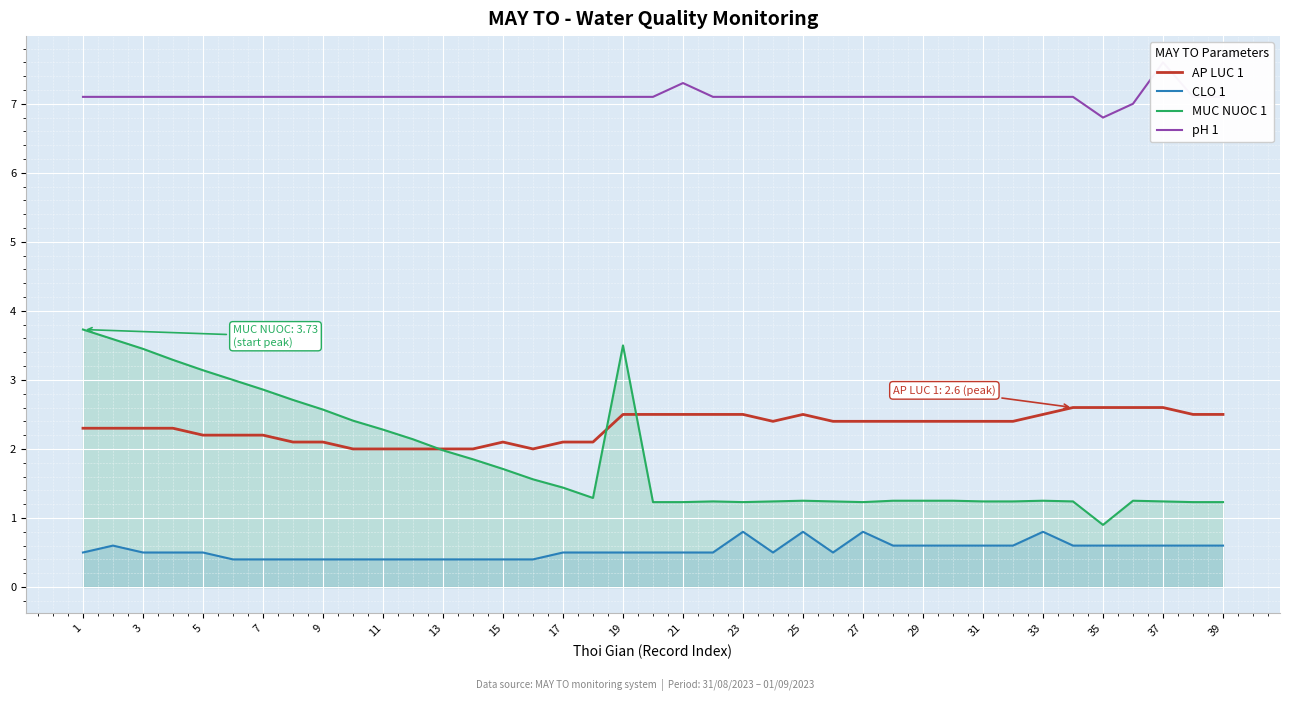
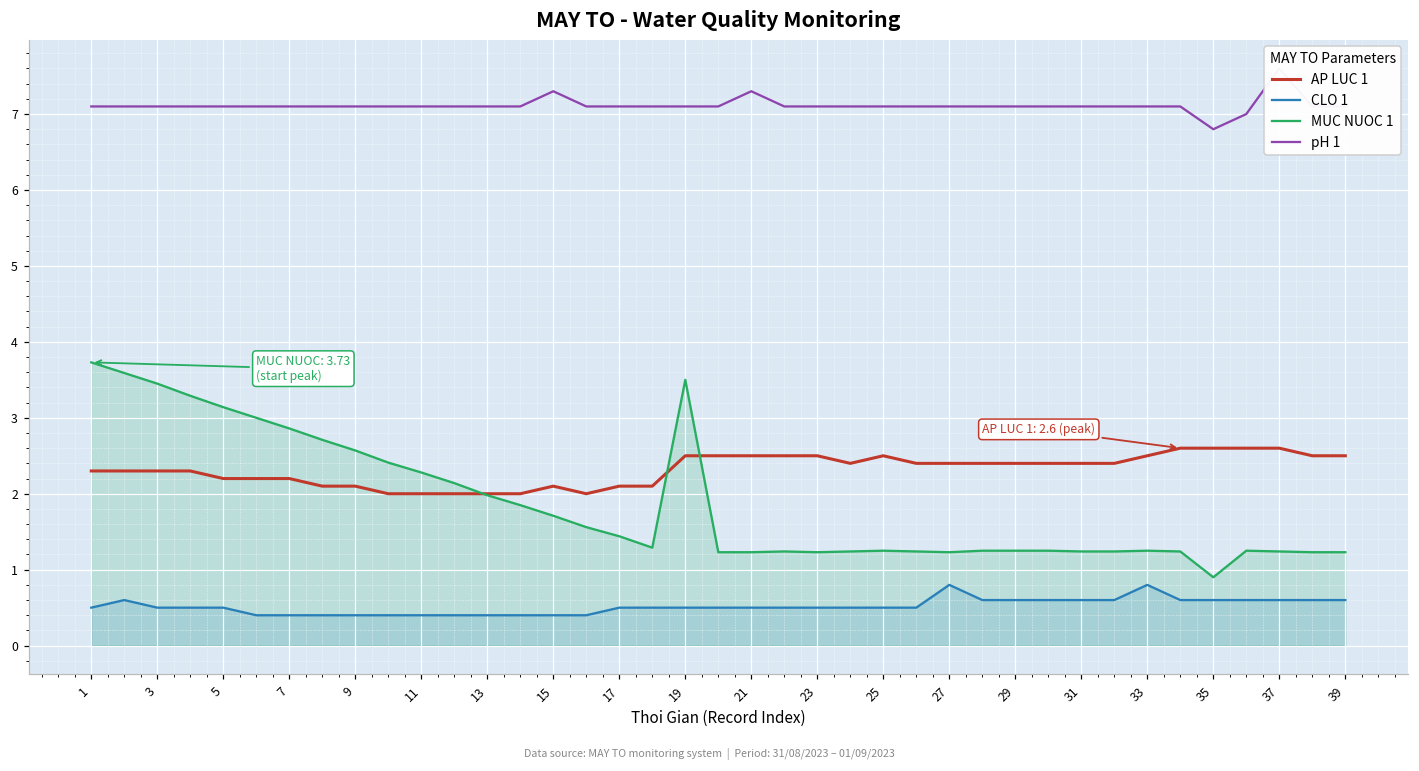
  {
    "AP LUC 1": {
      "1": 2.3,
      "3": 2.3,
      "5": 2.2,
      "7": 2.2,
      "9": 2.1,
      "11": 2.0,
      "15": 2.1,
      "17": 2.1,
      "19": 2.5,
      "21": 2.5,
      "23": 2.5,
      "25": 2.5,
      "27": 2.4,
      "29": 2.4,
      "31": 2.4,
      "33": 2.5,
      "35": 2.6,
      "37": 2.6,
      "39": 2.5
    },
    "CLO 1": {
      "1": 0.5,
      "3": 0.5,
      "5": 0.5,
      "7": 0.4,
      "9": 0.4,
      "11": 0.4,
      "13": 0.4,
      "15": 0.4,
      "17": 0.5,
      "19": 0.5,
      "21": 0.5,
-     "23": 0.8,
-     "25": 0.8,
+     "23": 0.5,
+     "25": 0.5,
      "27": 0.8,
      "29": 0.6,
      "31": 0.6,
      "33": 0.8,
      "35": 0.6,
      "37": 0.6,
      "39": 0.6
    },
    "MUC NUOC 1": {
      "1": 3.7,
      "3": 3.5,
      "5": 3.1,
      "7": 2.9,
      "9": 2.6,
      "11": 2.3,
      "15": 1.7,
      "17": 1.4,
      "19": 3.5,
      "21": 1.2,
      "23": 1.2,
      "25": 1.3,
      "27": 1.2,
      "29": 1.3,
      "31": 1.2,
      "33": 1.3,
      "35": 0.9,
      "37": 1.2,
      "39": 1.2
    },
    "pH 1": {
      "1": 7.1,
      "3": 7.1,
      "5": 7.1,
      "7": 7.1,
      "9": 7.1,
      "11": 7.1,
      "13": 7.1,
-     "15": 7.1,
+     "15": 7.3,
      "17": 7.1,
      "19": 7.1,
      "21": 7.3,
      "23": 7.1,
      "25": 7.1,
      "27": 7.1,
      "29": 7.1,
      "31": 7.1,
      "33": 7.1,
      "35": 6.8
    }
  }
